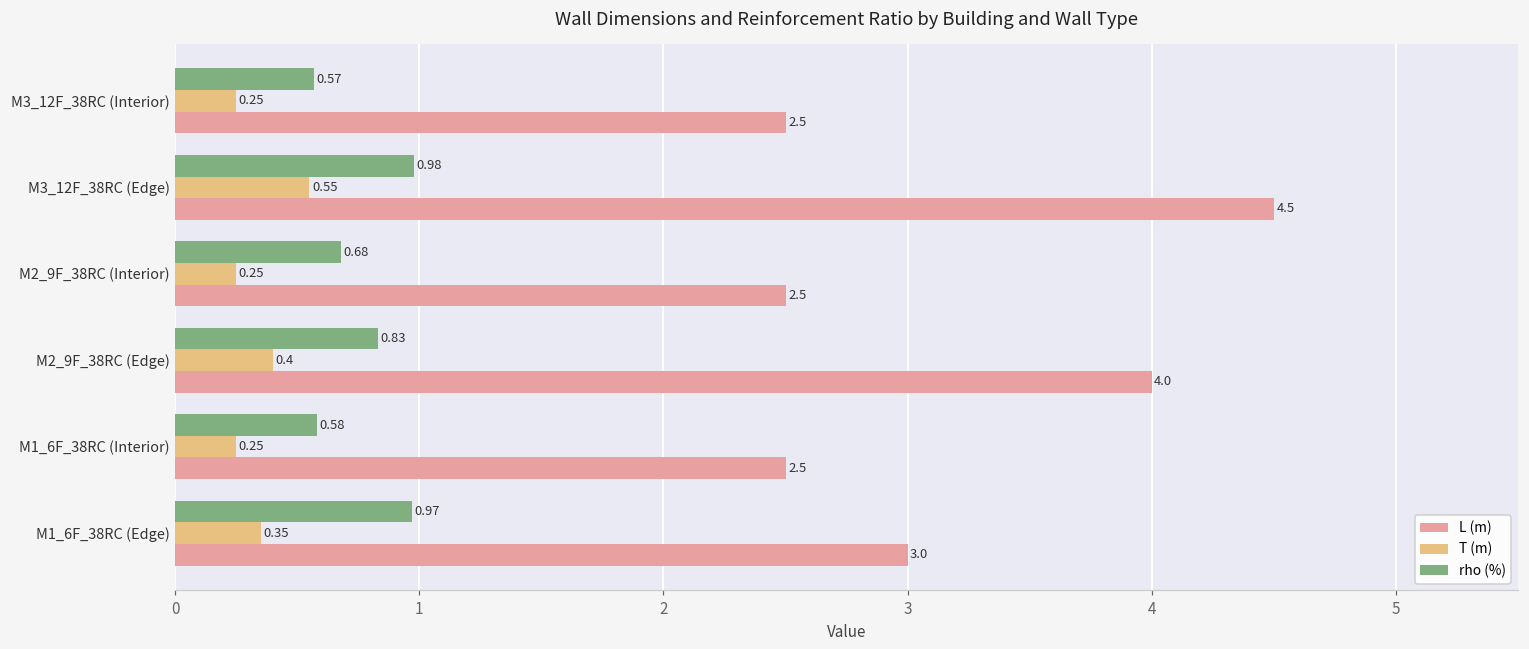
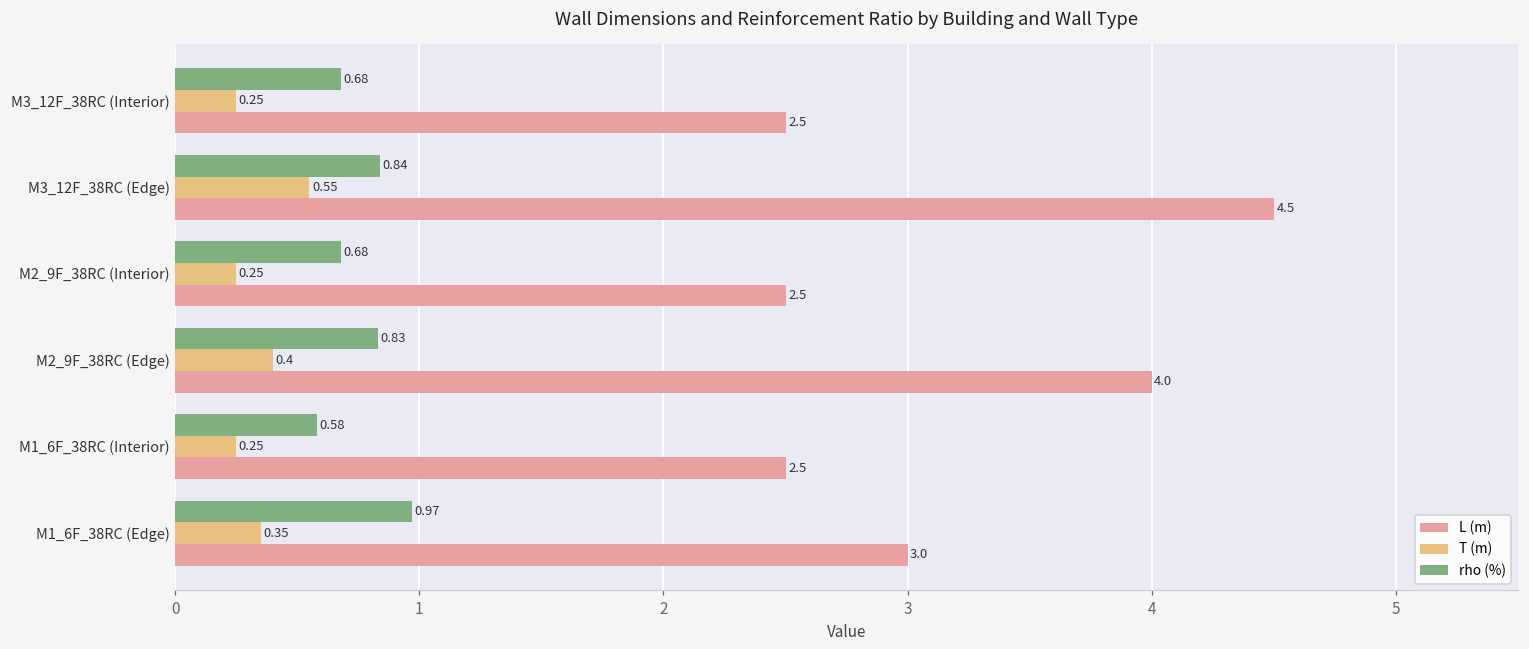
  {
    "rho (%)": {
-     "M3_12F_38RC (Interior)": 0.57,
-     "M3_12F_38RC (Edge)": 0.98,
+     "M3_12F_38RC (Interior)": 0.68,
+     "M3_12F_38RC (Edge)": 0.84,
      "M2_9F_38RC (Interior)": 0.68,
      "M2_9F_38RC (Edge)": 0.83,
      "M1_6F_38RC (Interior)": 0.58,
      "M1_6F_38RC (Edge)": 0.97
    }
  }
